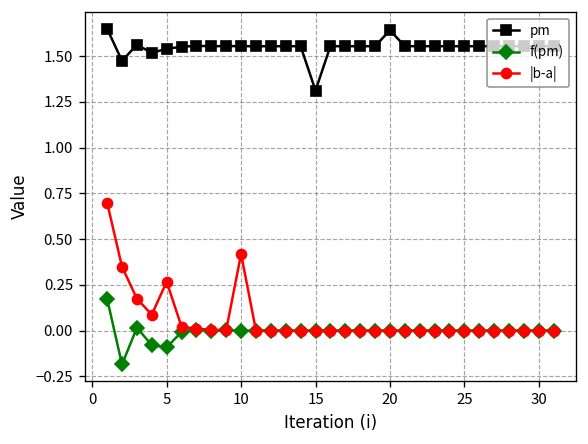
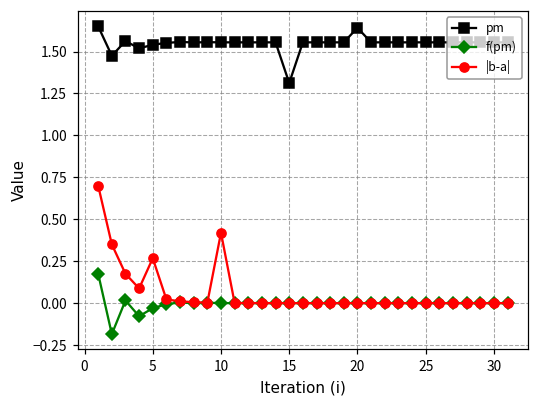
  {
    "pm": {
      "5": 1.54,
      "10": 1.55,
      "15": 1.31,
      "20": 1.64,
      "25": 1.55
    },
    "f(pm)": {
-     "5": -0.09,
+     "5": -0.03,
      "10": 0.00
    },
    "|b-a|": {
      "5": 0.27,
      "10": 0.42
    }
  }
